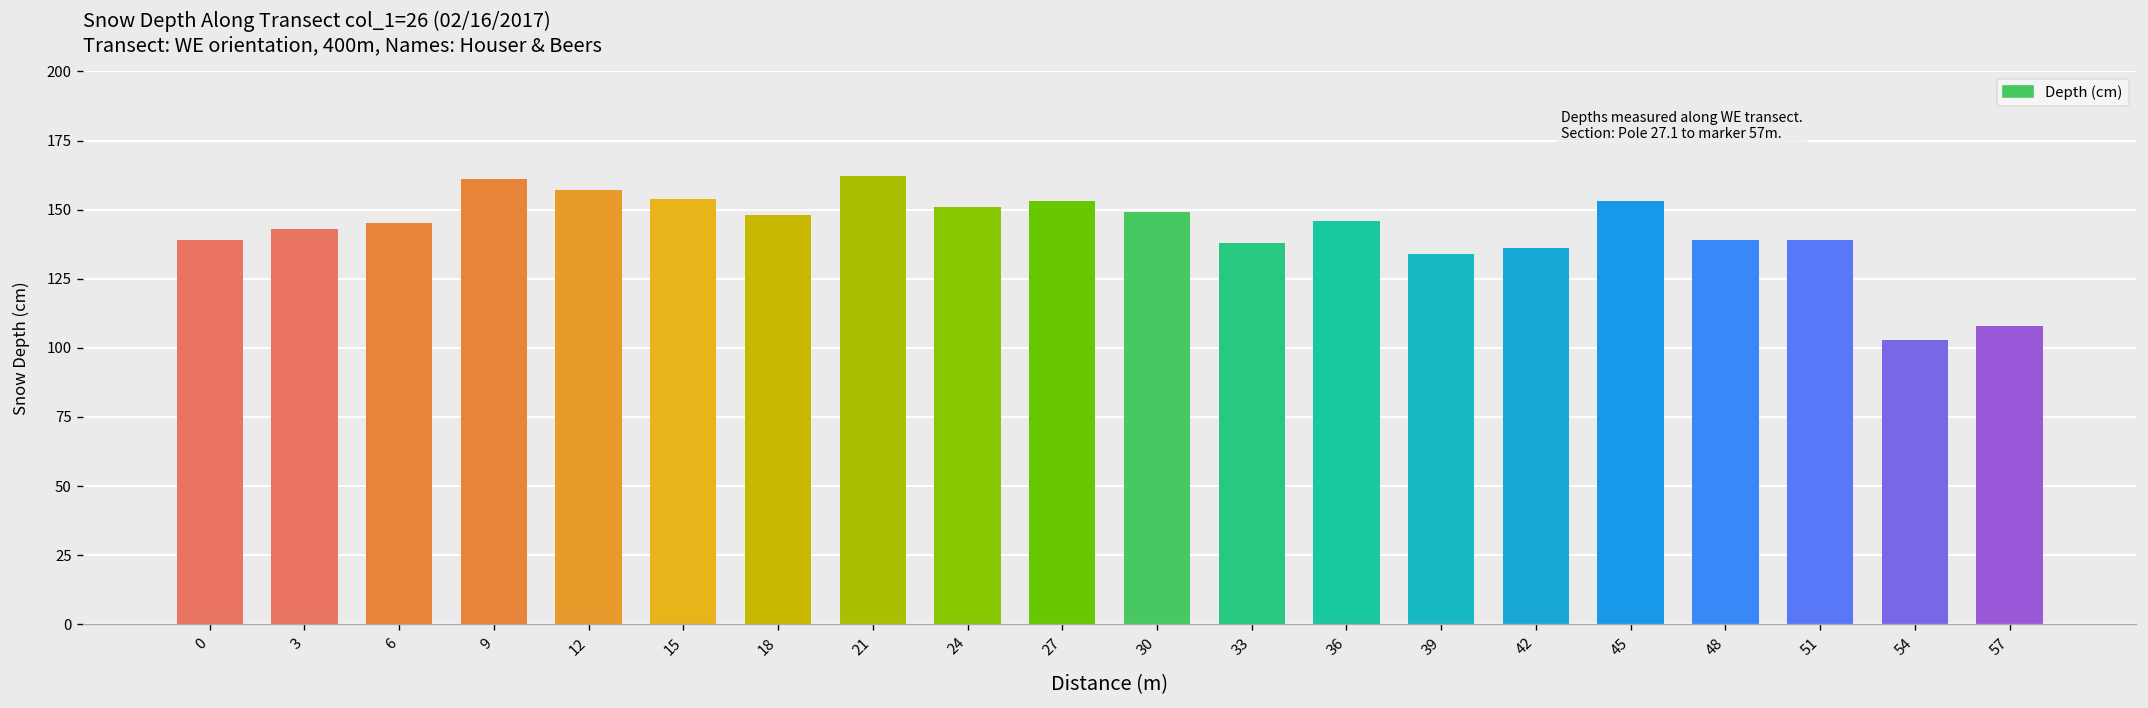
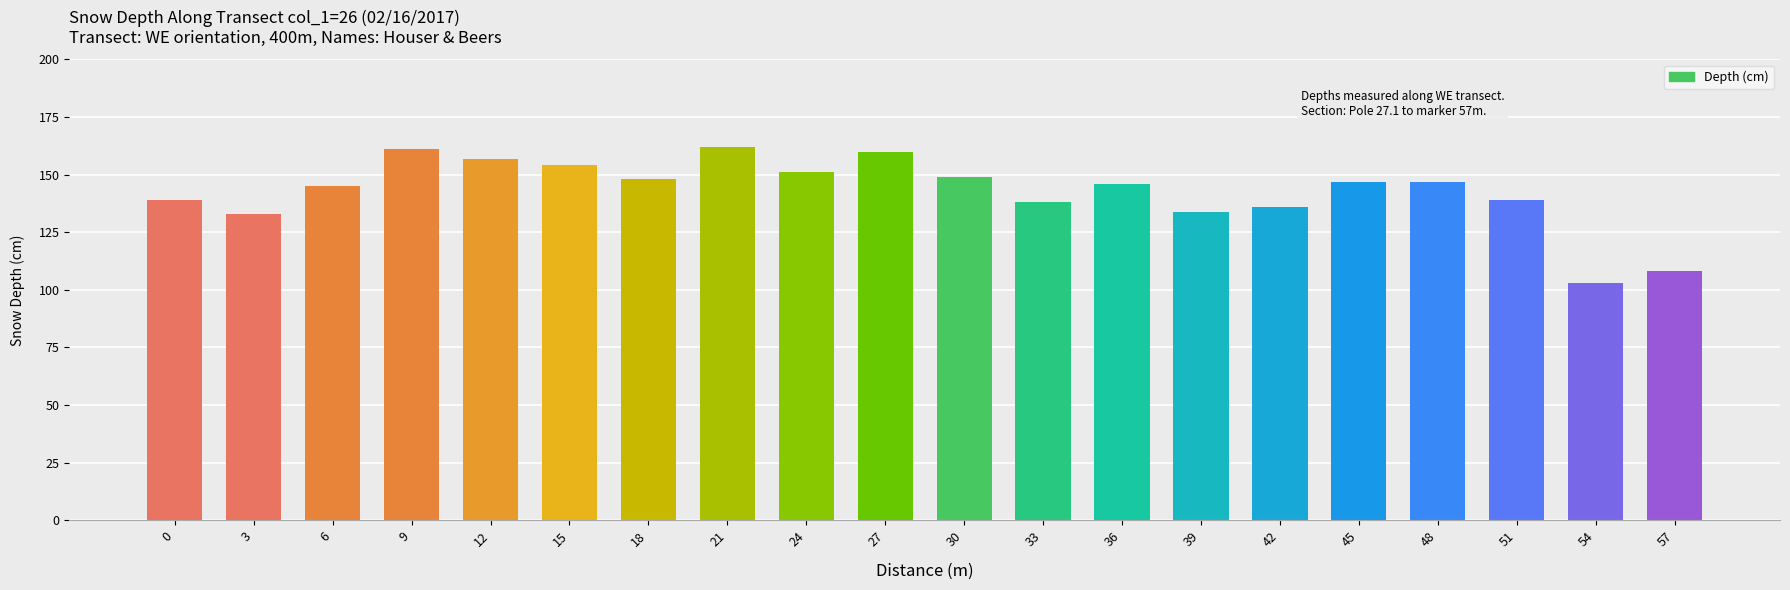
  {
    "0": 139,
-   "3": 143,
+   "3": 133,
    "6": 145,
    "9": 161,
    "12": 157,
    "15": 154,
    "18": 148,
    "21": 162,
    "24": 151,
-   "27": 153,
+   "27": 160,
    "30": 149,
    "33": 138,
    "36": 146,
    "39": 134,
    "42": 136,
-   "45": 153,
-   "48": 139,
+   "45": 147,
+   "48": 147,
    "51": 139,
    "54": 103,
    "57": 108
  }
